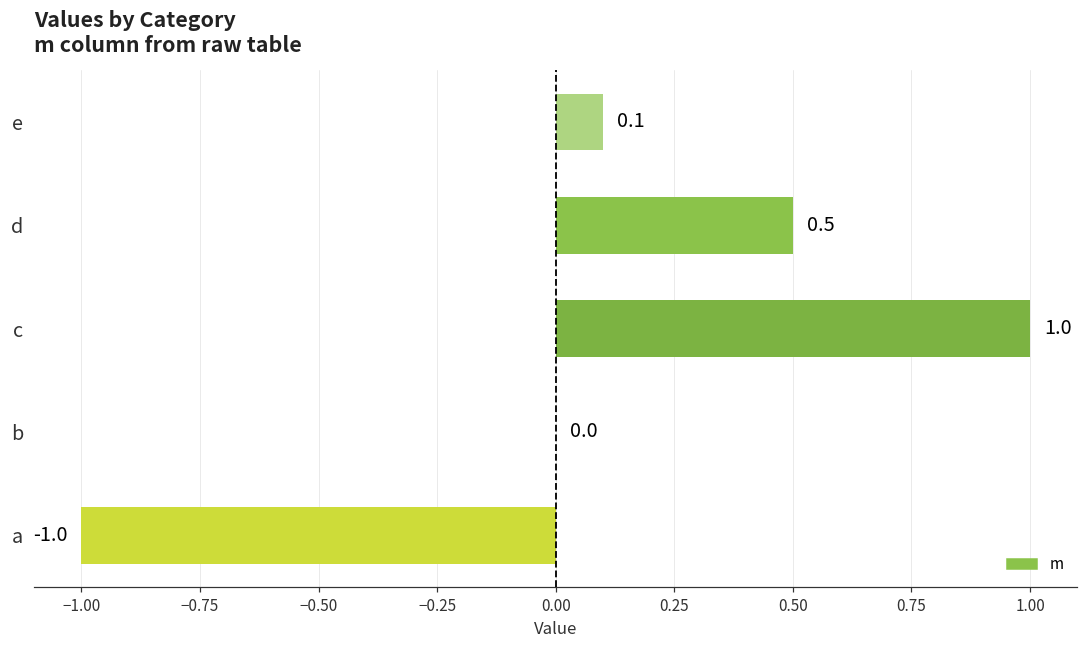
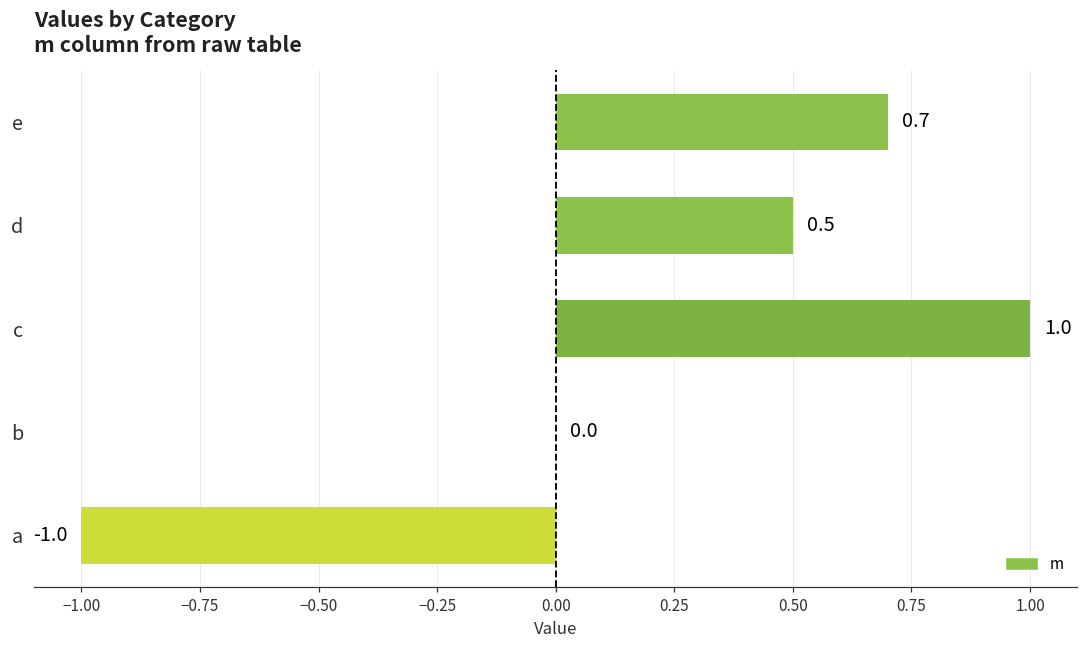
  {
-   "e": 0.1,
+   "e": 0.7,
    "d": 0.5,
    "c": 1.0,
    "b": 0.0,
    "a": -1.0
  }
